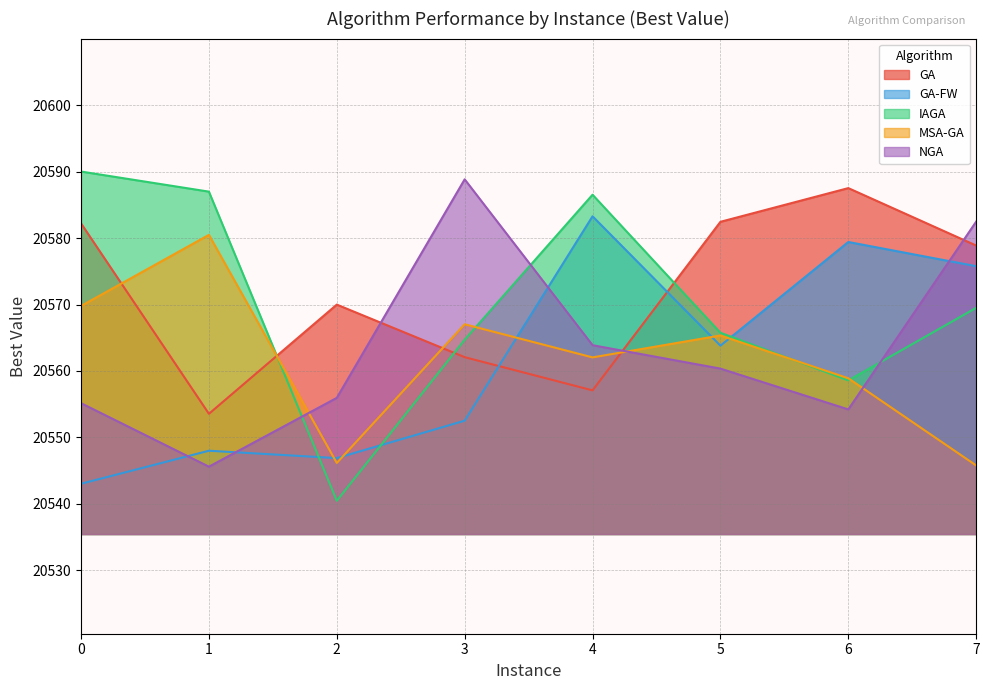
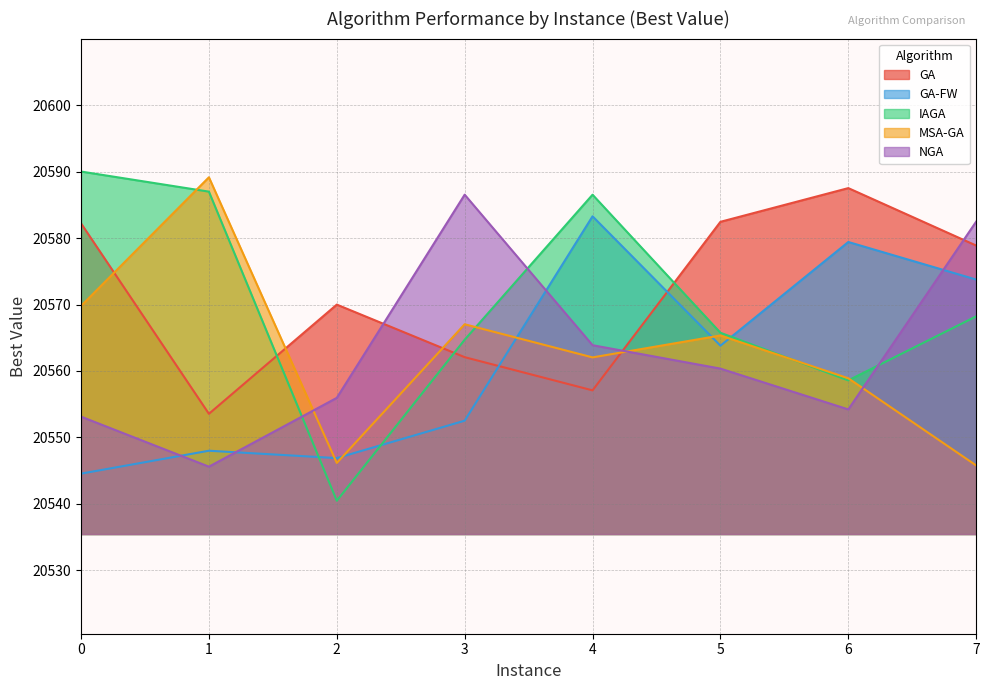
  {
    "GA": {
      "0": 20582,
      "1": 20554,
      "2": 20570,
      "3": 20562,
      "4": 20557,
      "5": 20582,
      "6": 20588,
      "7": 20579
    },
    "GA-FW": {
-     "0": 20543,
+     "0": 20545,
      "1": 20548,
      "2": 20547,
      "3": 20553,
      "4": 20583,
      "5": 20564,
      "6": 20579,
-     "7": 20576
+     "7": 20574
    },
    "IAGA": {
      "0": 20590,
      "1": 20587,
      "2": 20540,
      "3": 20565,
      "4": 20587,
      "5": 20566,
-     "7": 20570
+     "7": 20568
    },
    "MSA-GA": {
      "0": 20570,
-     "1": 20580,
+     "1": 20589,
      "2": 20546,
      "3": 20567,
      "4": 20562,
      "5": 20565,
      "7": 20546
    },
    "NGA": {
-     "0": 20555,
+     "0": 20553,
      "1": 20546,
      "2": 20556,
-     "3": 20589,
+     "3": 20587,
      "4": 20564,
      "5": 20560,
      "6": 20554,
      "7": 20582
    }
  }
